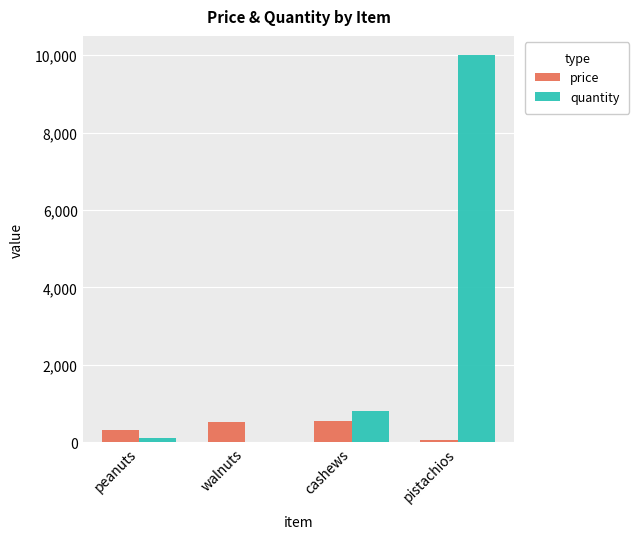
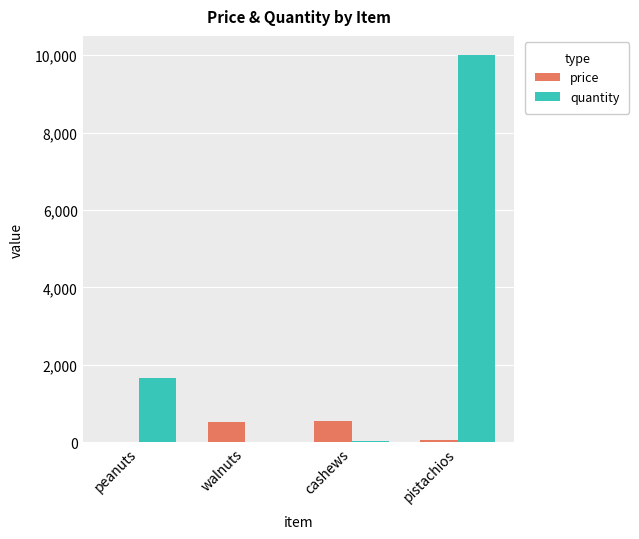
  {
    "price": {
-     "peanuts": "300",
+     "peanuts": "0",
      "walnuts": "500",
      "cashews": "500"
    },
    "quantity": {
-     "peanuts": "100",
+     "peanuts": "1,700",
      "walnuts": "0",
-     "cashews": "800",
+     "cashews": "0",
      "pistachios": "10,000"
    }
  }
